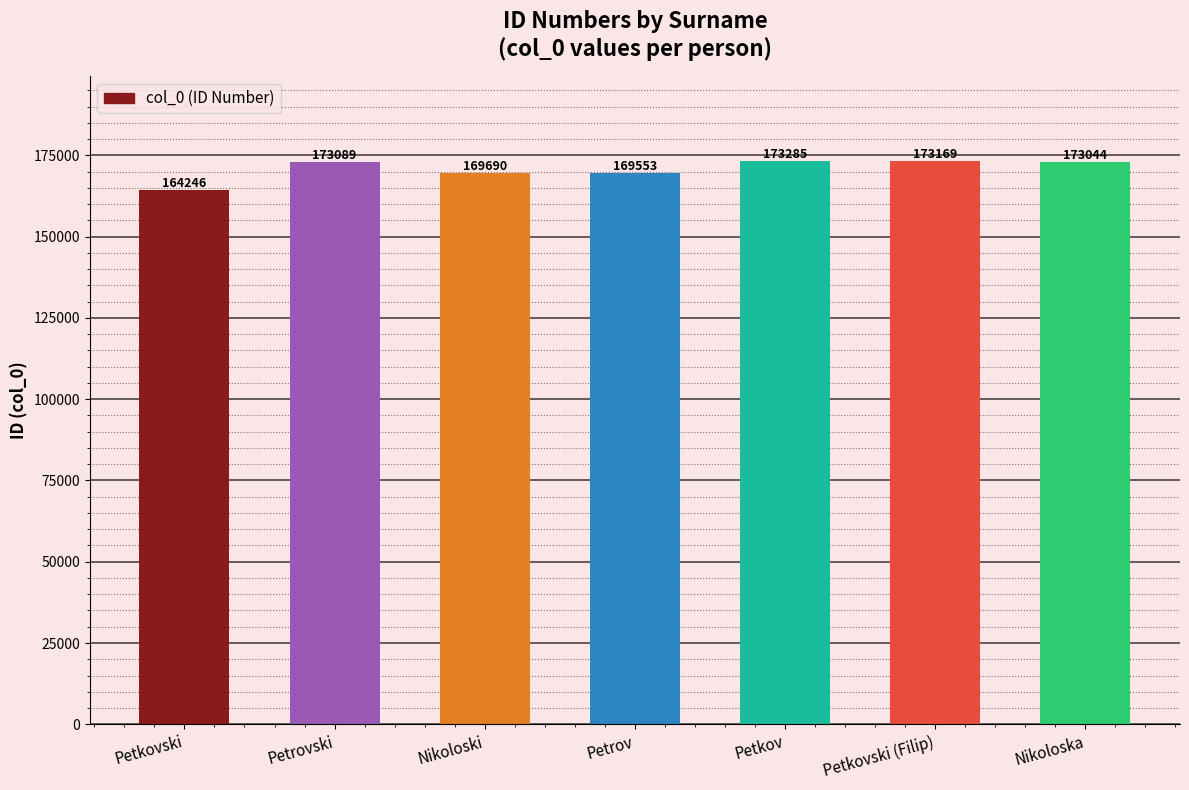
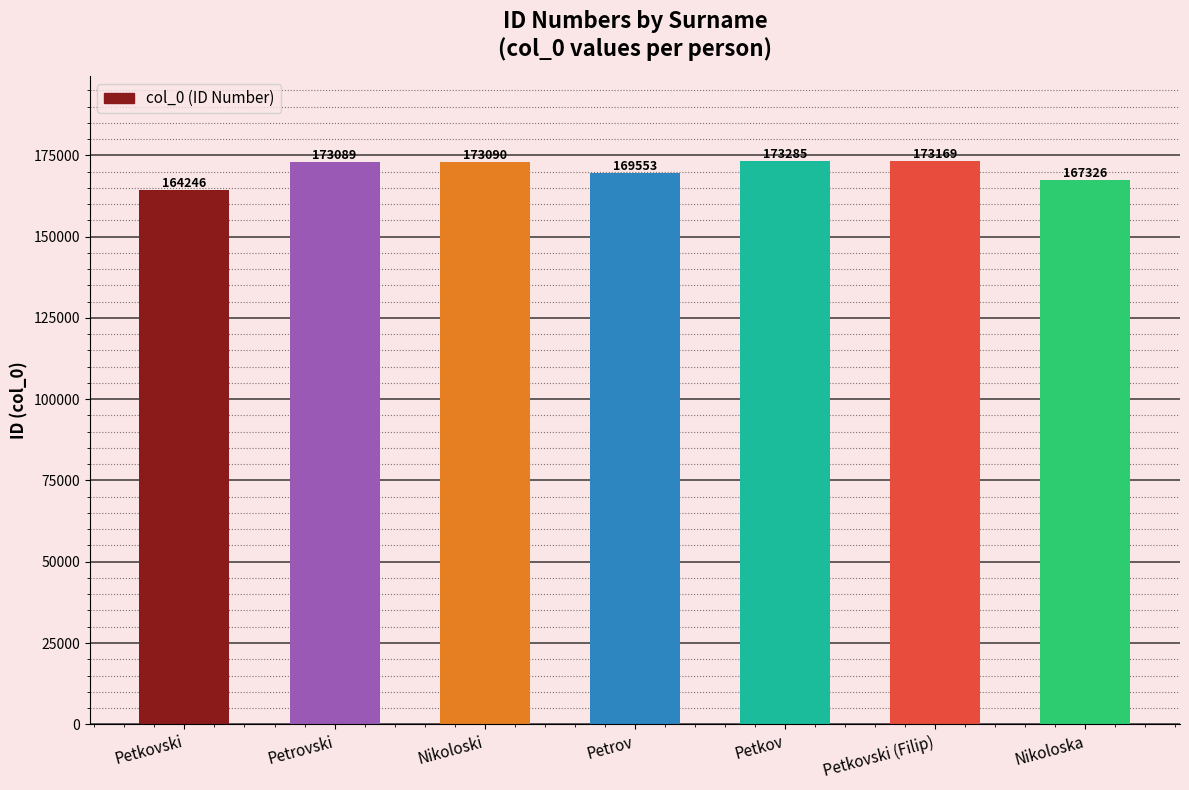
  {
    "Petkovski": 164246,
    "Petrovski": 173089,
-   "Nikoloski": 169690,
+   "Nikoloski": 173090,
    "Petrov": 169553,
    "Petkov": 173285,
    "Petkovski (Filip)": 173169,
-   "Nikoloska": 173044
+   "Nikoloska": 167326
  }
